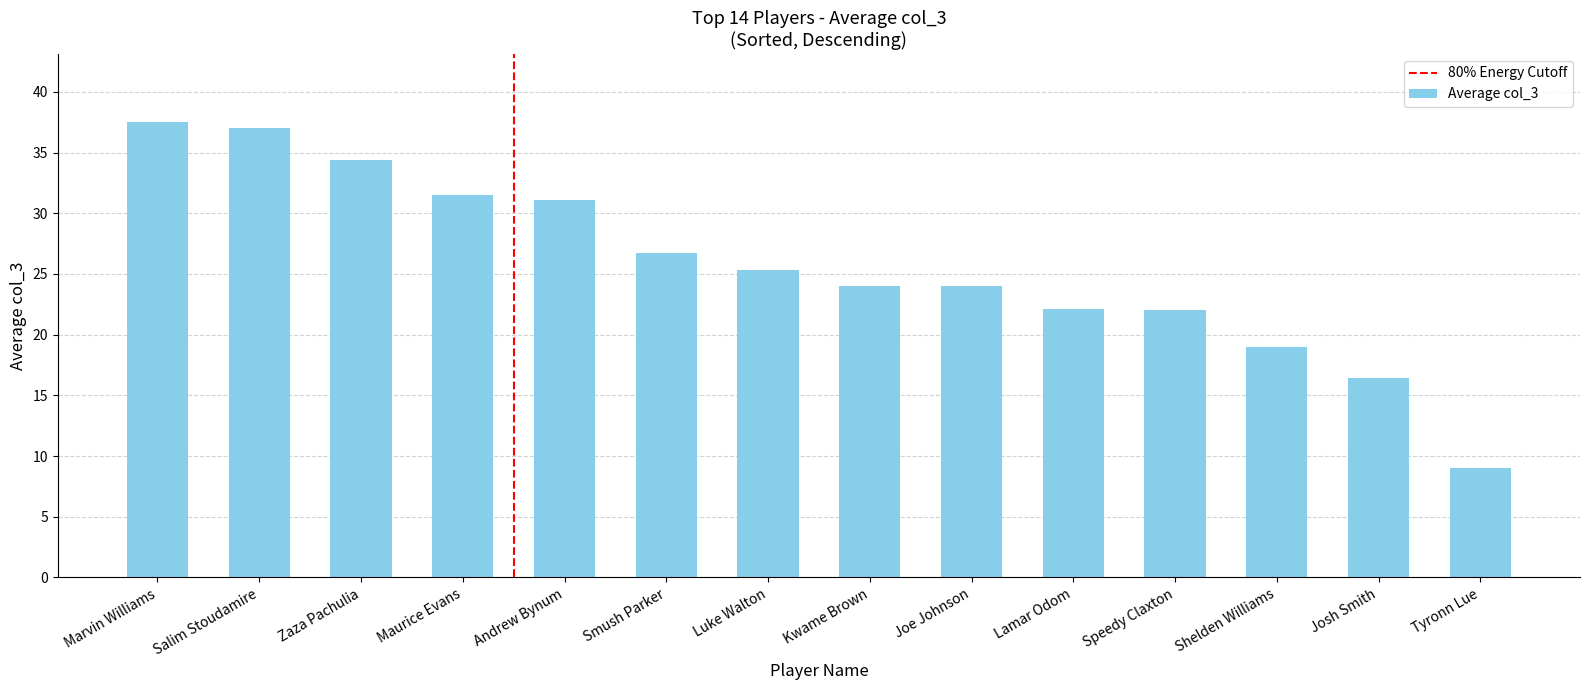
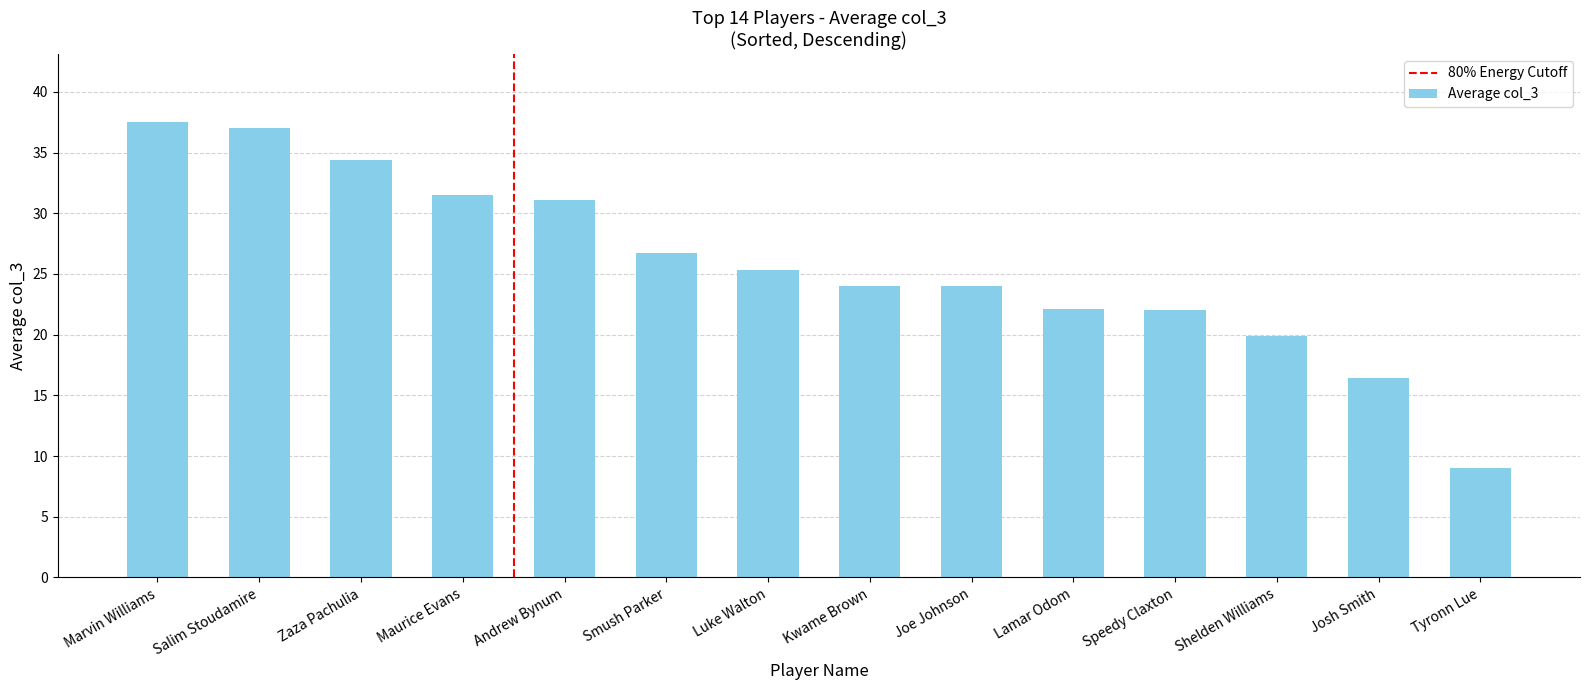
  {
    "Marvin Williams": 37.5,
    "Salim Stoudamire": 37.0,
    "Zaza Pachulia": 34.4,
    "Maurice Evans": 31.5,
    "Andrew Bynum": 31.1,
    "Smush Parker": 26.8,
    "Luke Walton": 25.3,
    "Kwame Brown": 24.0,
    "Joe Johnson": 24.0,
    "Lamar Odom": 22.1,
    "Speedy Claxton": 22.0,
-   "Shelden Williams": 19.0,
+   "Shelden Williams": 19.9,
    "Josh Smith": 16.4,
    "Tyronn Lue": 9.0
  }
